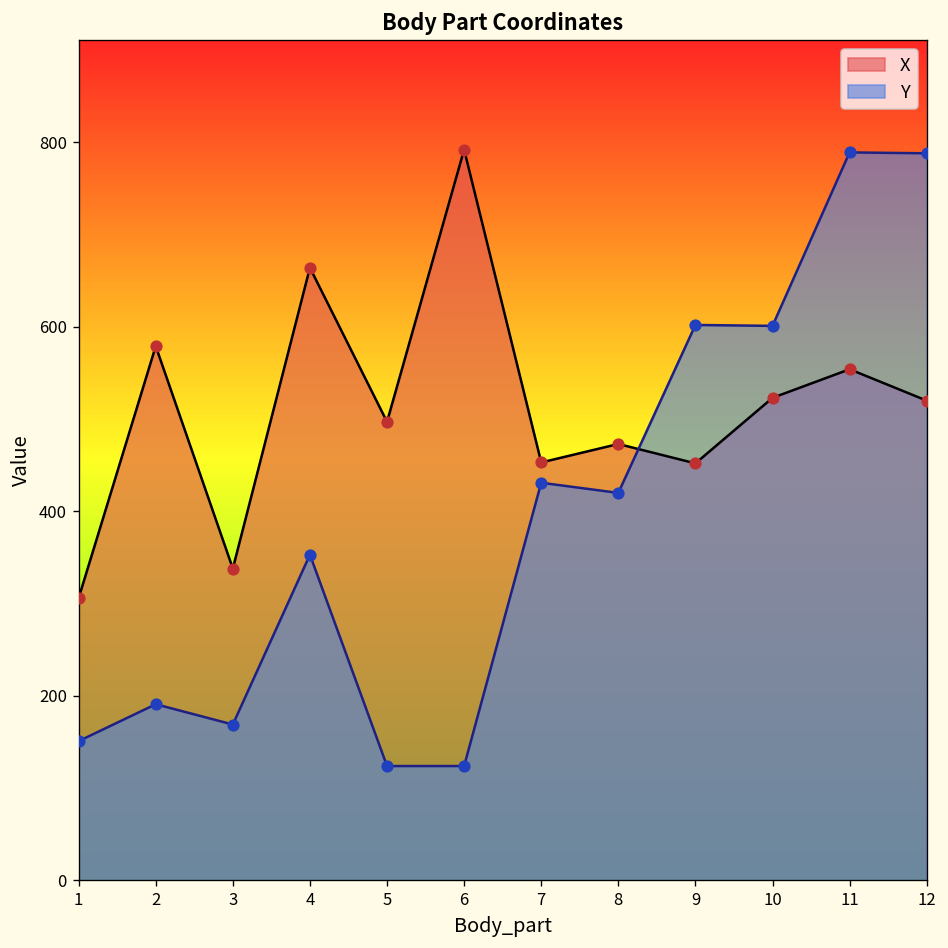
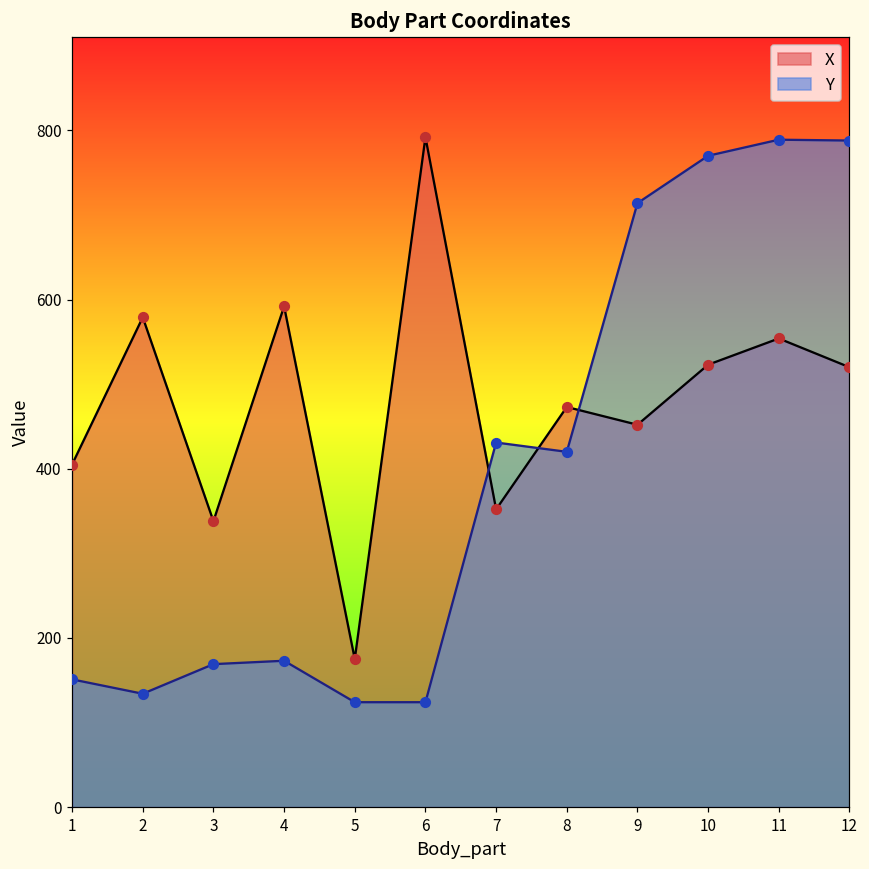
  {
    "X": {
-     "1": 310,
+     "1": 410,
      "2": 580,
      "3": 340,
-     "4": 660,
-     "5": 500,
+     "4": 590,
+     "5": 180,
      "6": 790,
-     "7": 450,
+     "7": 350,
      "8": 470,
      "9": 450,
      "10": 520,
      "11": 550,
      "12": 520
    },
    "Y": {
      "1": 150,
-     "2": 190,
+     "2": 130,
      "3": 170,
-     "4": 350,
+     "4": 170,
      "5": 120,
      "6": 120,
      "7": 430,
      "8": 420,
-     "9": 600,
-     "10": 600,
+     "9": 710,
+     "10": 770,
      "11": 790,
      "12": 790
    }
  }
